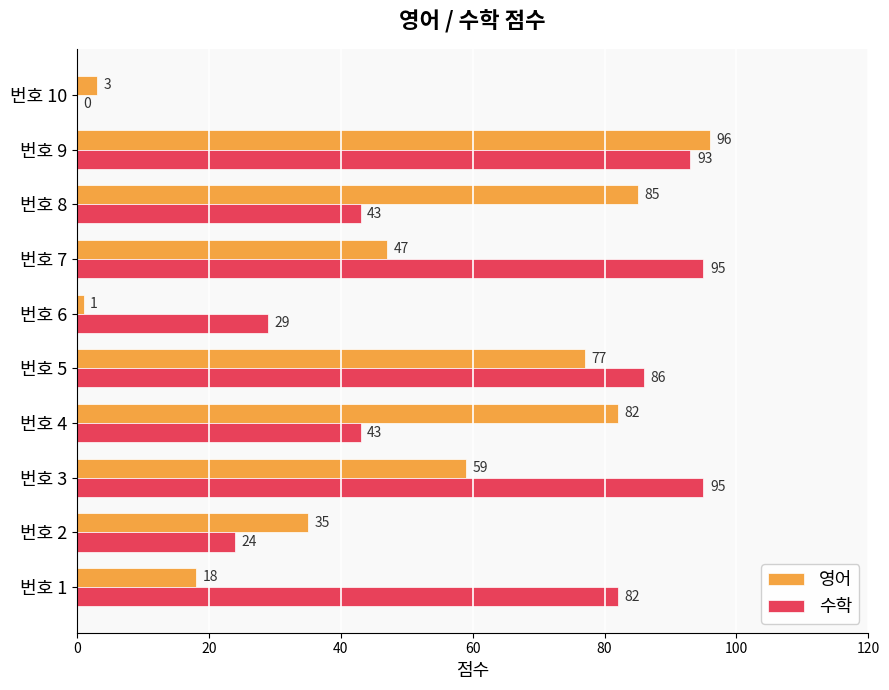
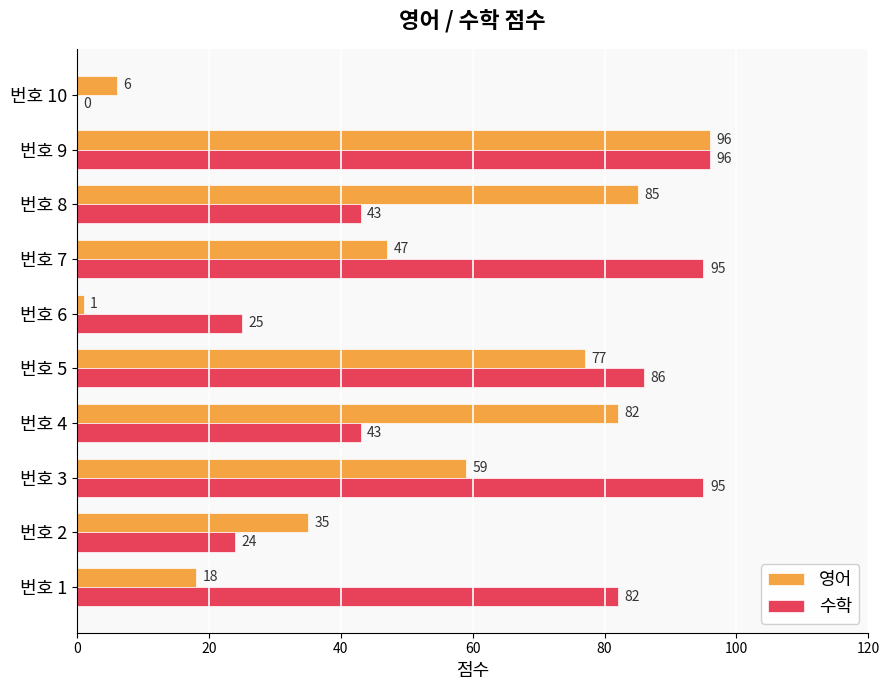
  {
    "영어": {
-     "번호 10": 3,
+     "번호 10": 6,
      "번호 9": 96,
      "번호 8": 85,
      "번호 7": 47,
      "번호 6": 1,
      "번호 5": 77,
      "번호 4": 82,
      "번호 3": 59,
      "번호 2": 35,
      "번호 1": 18
    },
    "수학": {
      "번호 10": 0,
-     "번호 9": 93,
+     "번호 9": 96,
      "번호 8": 43,
      "번호 7": 95,
-     "번호 6": 29,
+     "번호 6": 25,
      "번호 5": 86,
      "번호 4": 43,
      "번호 3": 95,
      "번호 2": 24,
      "번호 1": 82
    }
  }
